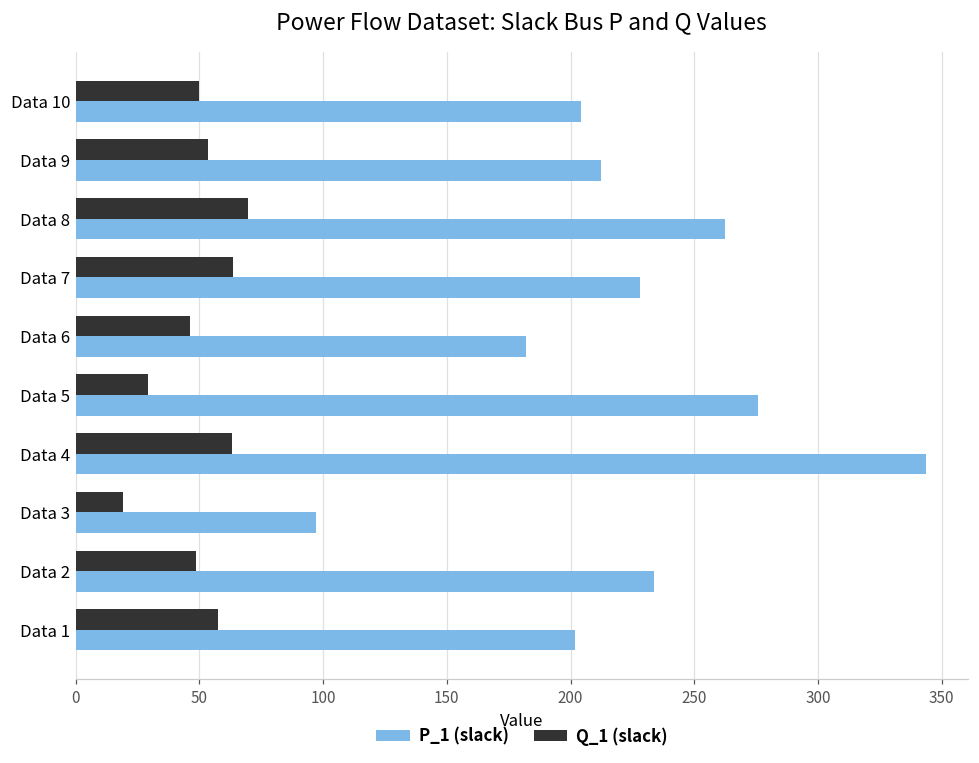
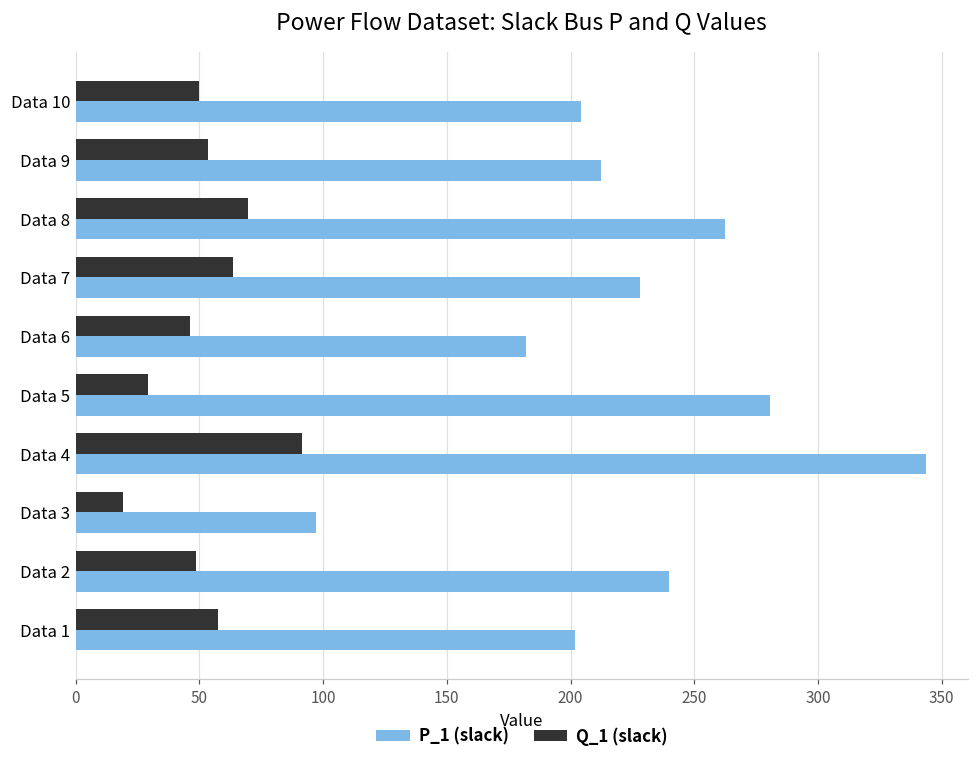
  {
    "P_1 (slack)": {
      "Data 10": 204,
      "Data 9": 212,
      "Data 8": 262,
      "Data 7": 228,
      "Data 6": 182,
-     "Data 5": 276,
+     "Data 5": 281,
      "Data 4": 343,
      "Data 3": 97,
-     "Data 2": 234,
+     "Data 2": 240,
      "Data 1": 202
    },
    "Q_1 (slack)": {
      "Data 10": 50,
      "Data 9": 53,
      "Data 8": 70,
      "Data 7": 64,
      "Data 6": 46,
      "Data 5": 29,
-     "Data 4": 63,
+     "Data 4": 92,
      "Data 3": 19,
      "Data 2": 49,
      "Data 1": 58
    }
  }
